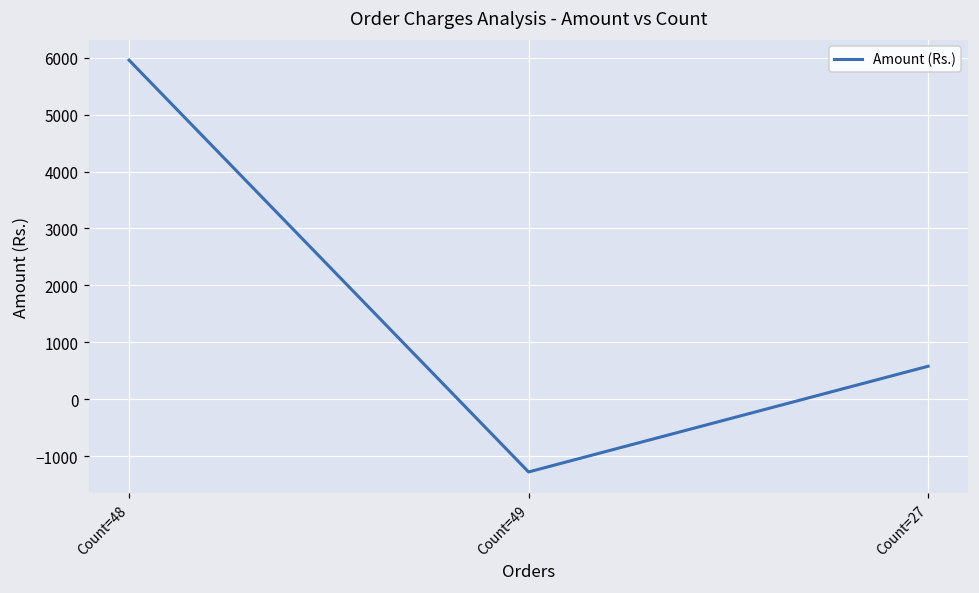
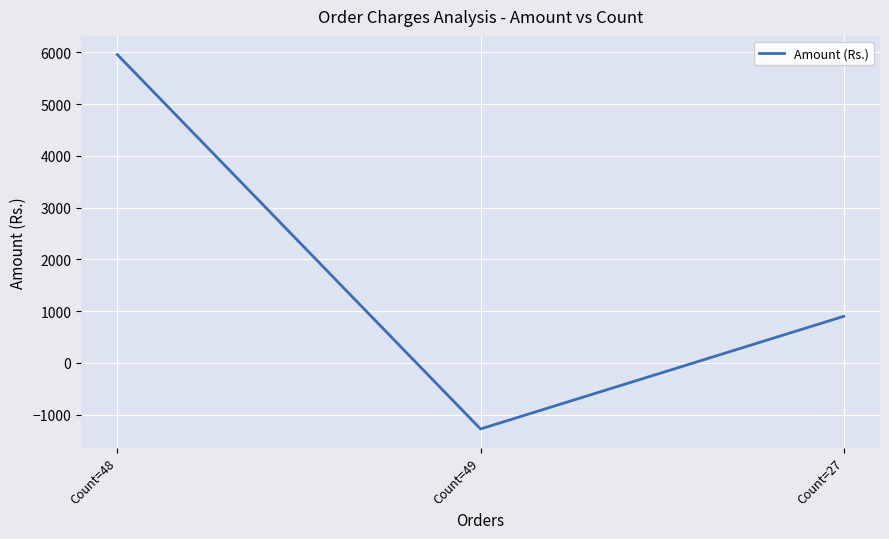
  {
    "Count=48": 6000,
    "Count=49": -1300,
-   "Count=27": 600
+   "Count=27": 900
  }
